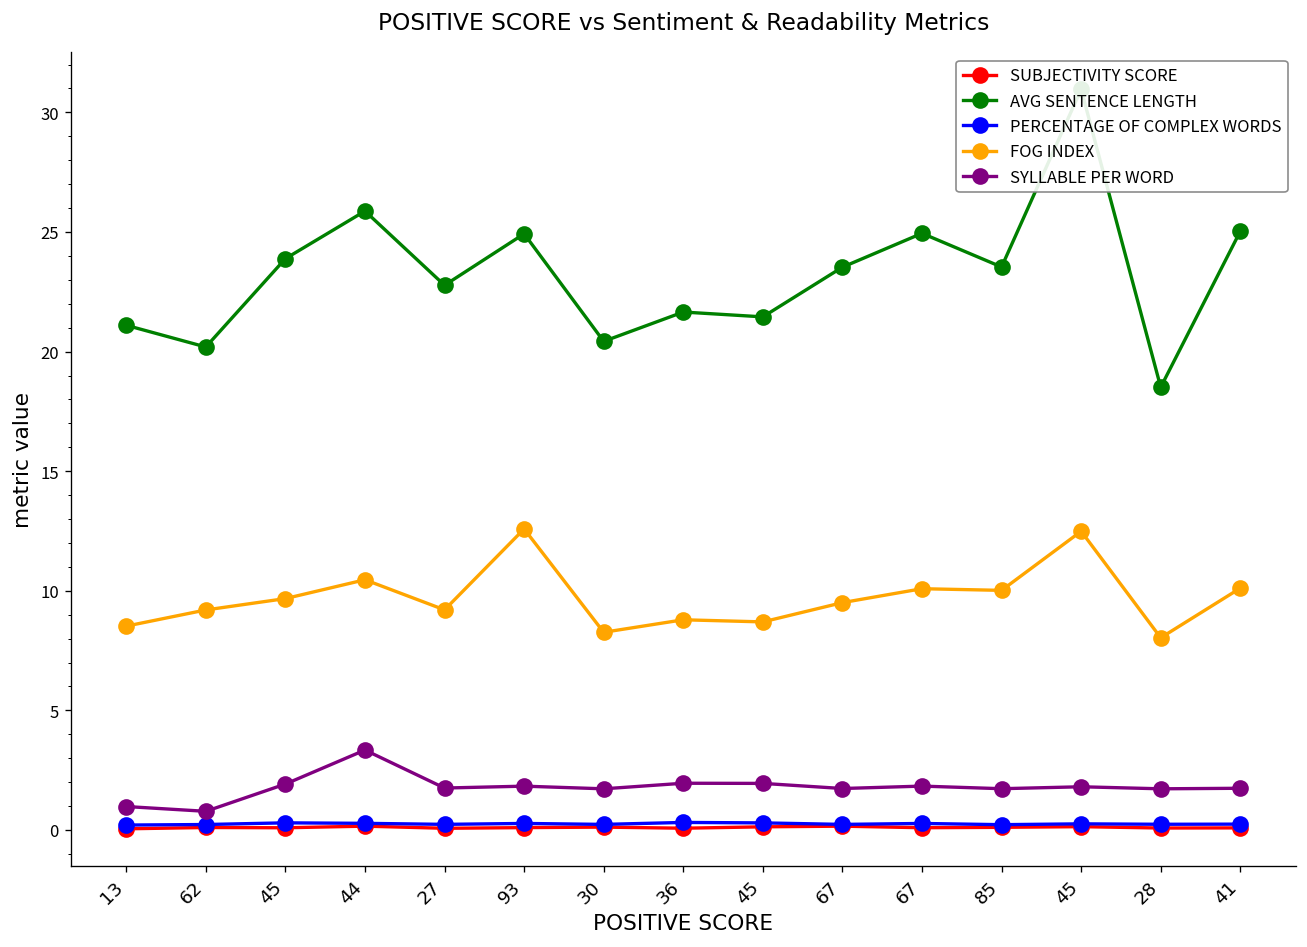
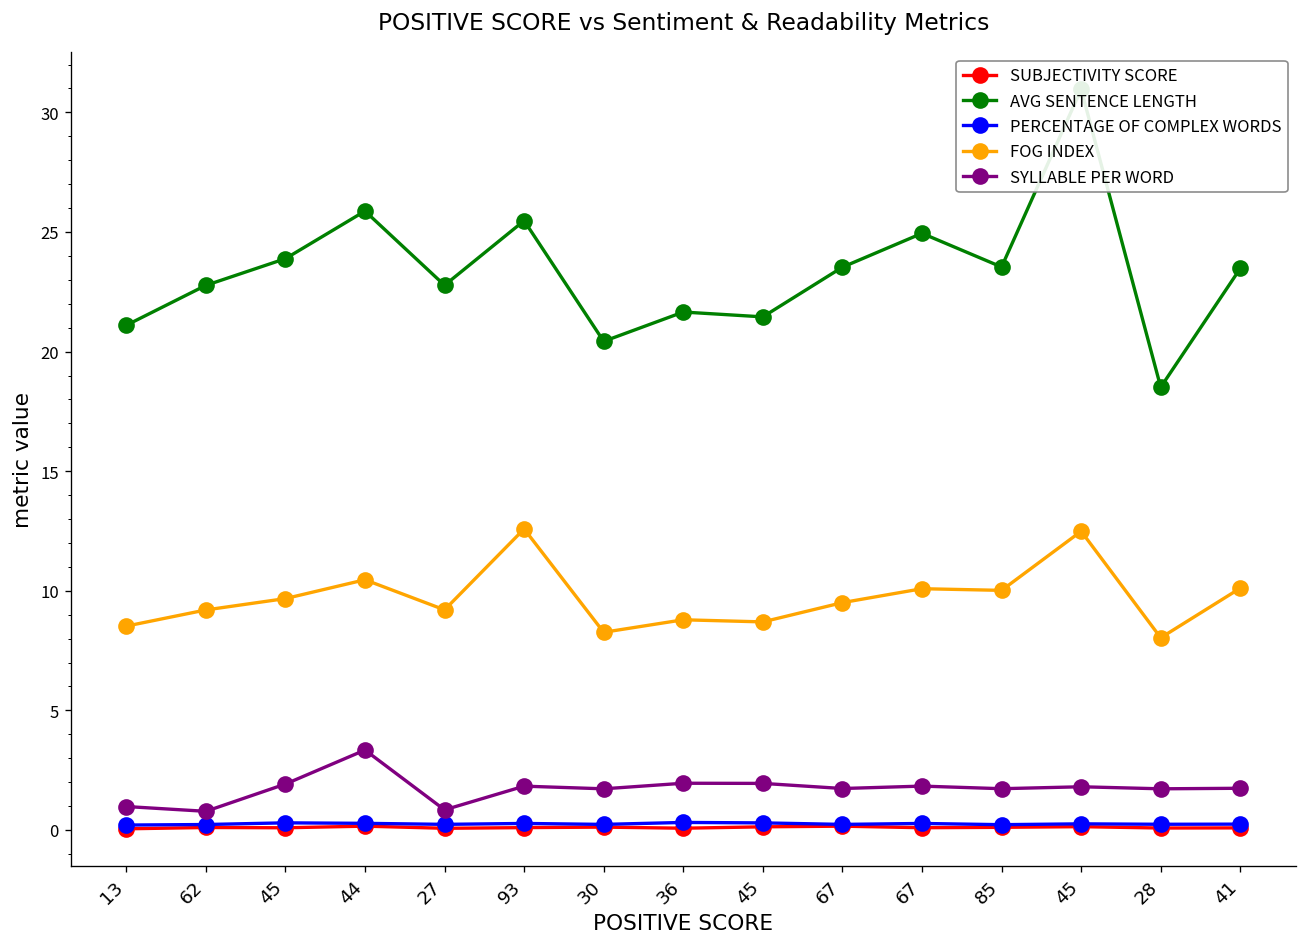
  {
    "SUBJECTIVITY SCORE": {
      "13": 0.0,
      "27": 0.1,
      "93": 0.1,
      "36": 0.1,
      "28": 0.1,
      "41": 0.1
    },
    "AVG SENTENCE LENGTH": {
      "13": 21.1,
-     "62": 20.2,
+     "62": 22.8,
      "44": 25.9,
      "27": 22.8,
-     "93": 24.9,
+     "93": 25.5,
      "30": 20.4,
      "36": 21.7,
      "85": 23.5,
      "28": 18.5,
-     "41": 25.0
+     "41": 23.5
    },
    "PERCENTAGE OF COMPLEX WORDS": {
      "13": 0.2,
      "27": 0.2,
      "93": 0.3,
      "36": 0.3,
      "28": 0.2,
      "41": 0.2
    },
    "FOG INDEX": {
      "13": 8.5,
      "62": 9.2,
      "44": 10.5,
      "27": 9.2,
      "93": 12.6,
      "30": 8.3,
      "36": 8.8,
      "85": 10.0,
      "28": 8.0,
      "41": 10.1
    },
    "SYLLABLE PER WORD": {
      "13": 1.0,
      "62": 0.8,
      "44": 3.3,
-     "27": 1.8,
+     "27": 0.8,
      "93": 1.8,
      "30": 1.7,
      "36": 2.0,
      "85": 1.7,
      "28": 1.7,
      "41": 1.7
    }
  }
